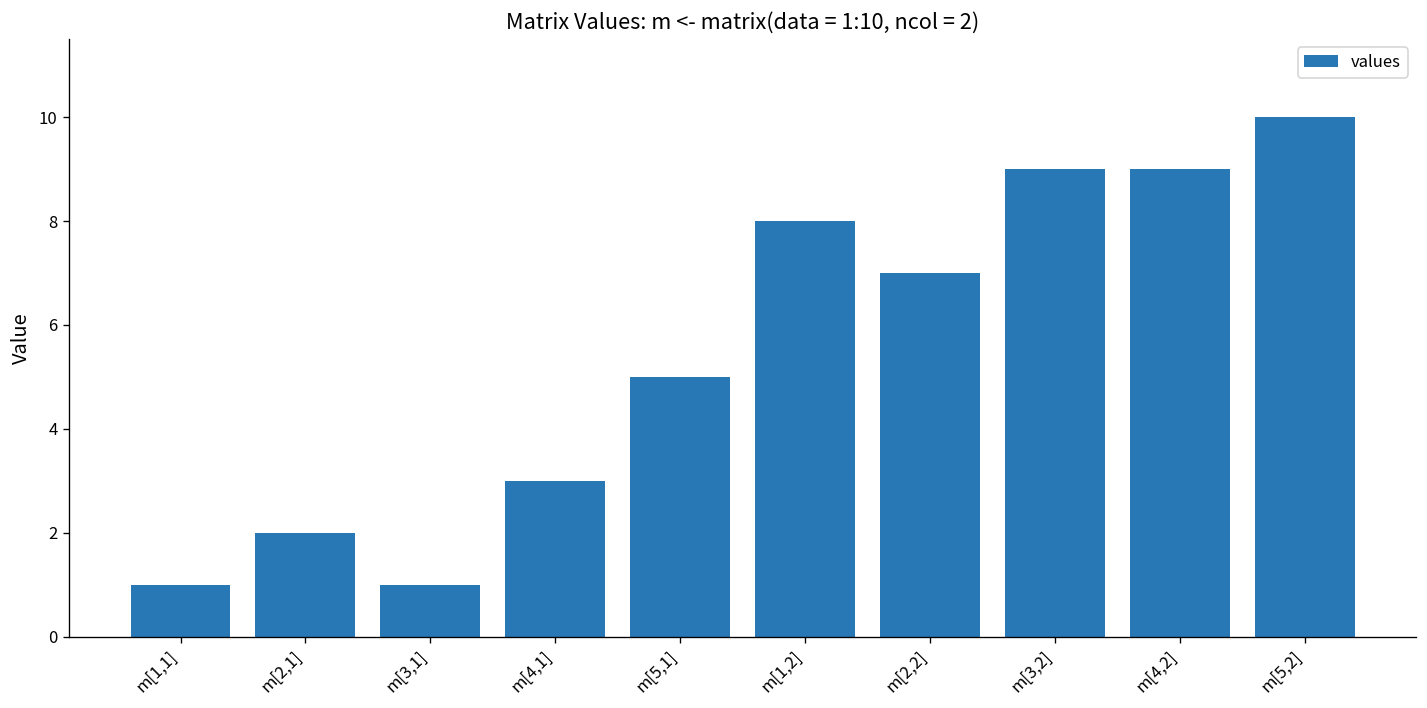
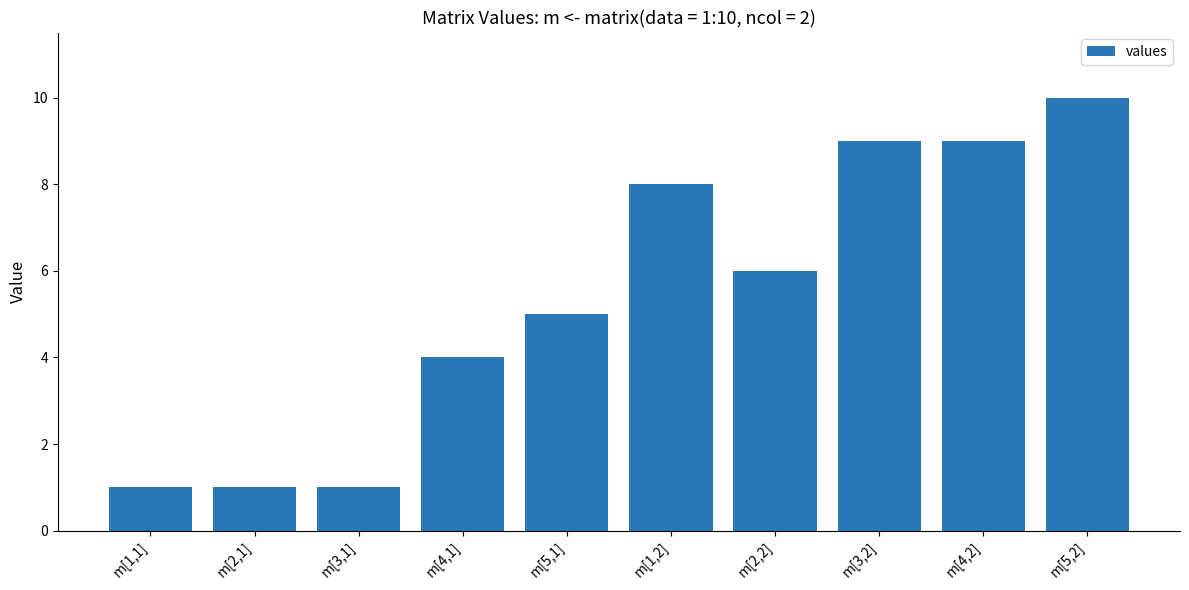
  {
    "m[1,1]": 1,
-   "m[2,1]": 2,
+   "m[2,1]": 1,
    "m[3,1]": 1,
-   "m[4,1]": 3,
+   "m[4,1]": 4,
    "m[5,1]": 5,
    "m[1,2]": 8,
-   "m[2,2]": 7,
+   "m[2,2]": 6,
    "m[3,2]": 9,
    "m[4,2]": 9,
    "m[5,2]": 10
  }
